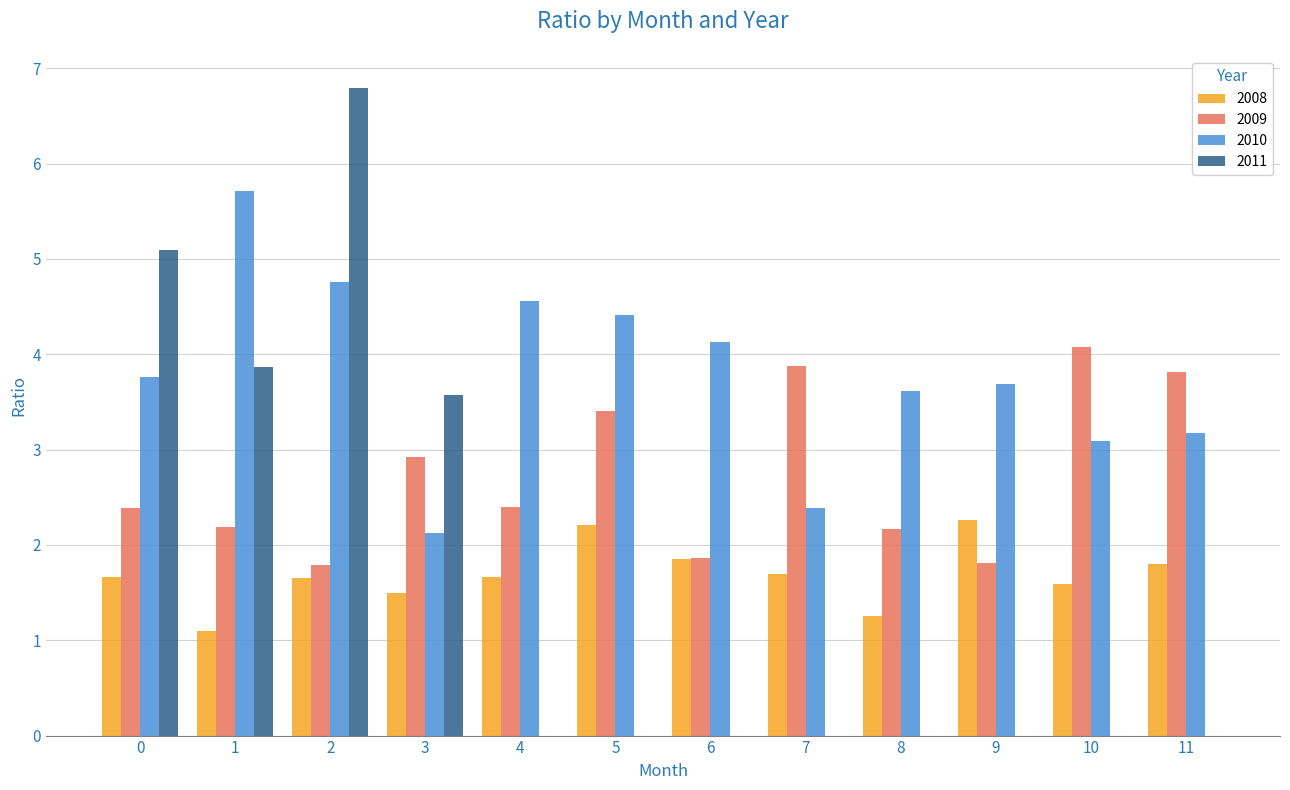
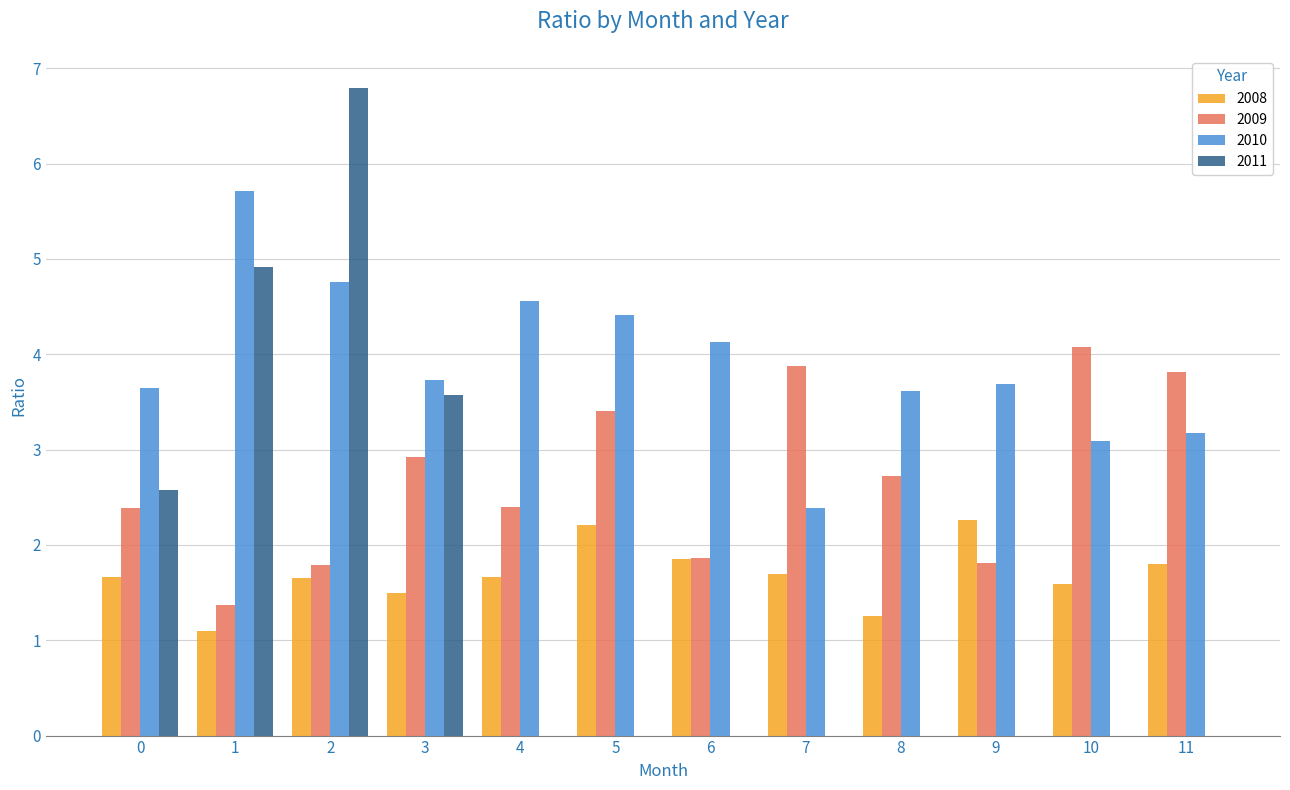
  {
    "2008": {
      "0": 1.7,
      "1": 1.1,
      "2": 1.7,
      "3": 1.5,
      "4": 1.7,
      "5": 2.2,
      "6": 1.8,
      "7": 1.7,
      "8": 1.2,
      "9": 2.3,
      "10": 1.6,
      "11": 1.8
    },
    "2009": {
      "0": 2.4,
-     "1": 2.2,
+     "1": 1.4,
      "2": 1.8,
      "3": 2.9,
      "4": 2.4,
      "5": 3.4,
      "6": 1.9,
      "7": 3.9,
-     "8": 2.2,
+     "8": 2.7,
      "9": 1.8,
      "10": 4.1,
      "11": 3.8
    },
    "2010": {
-     "0": 3.8,
+     "0": 3.6,
      "1": 5.7,
      "2": 4.8,
-     "3": 2.1,
+     "3": 3.7,
      "4": 4.6,
      "5": 4.4,
      "6": 4.1,
      "7": 2.4,
      "8": 3.6,
      "9": 3.7,
      "10": 3.1,
      "11": 3.2
    },
    "2011": {
-     "0": 5.1,
-     "1": 3.9,
+     "0": 2.6,
+     "1": 4.9,
      "2": 6.8,
      "3": 3.6,
      "4": 0.0,
      "5": 0.0,
      "6": 0.0,
      "7": 0.0,
      "8": 0.0,
      "9": 0.0,
      "10": 0.0,
      "11": 0.0
    }
  }
